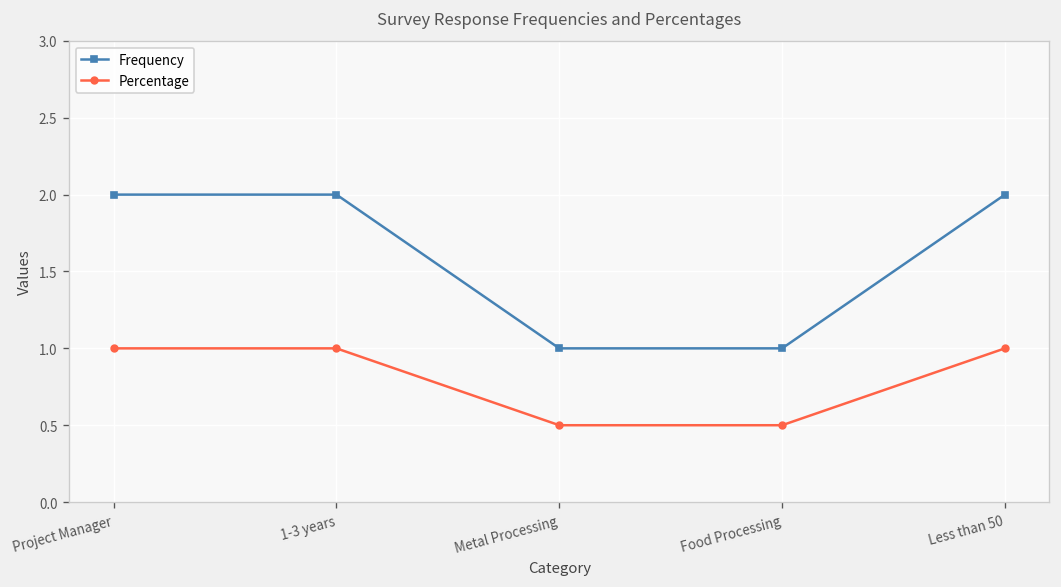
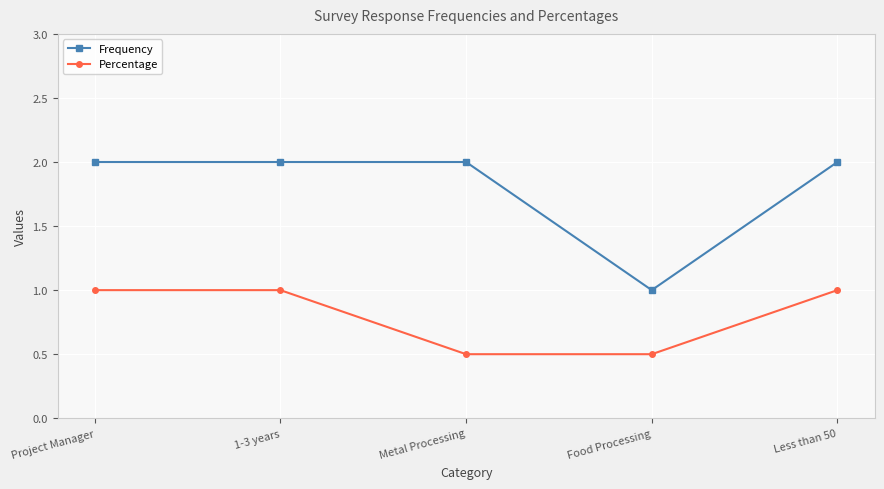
  {
    "Frequency": {
      "Project Manager": 2,
      "1-3 years": 2,
-     "Metal Processing": 1,
+     "Metal Processing": 2,
      "Food Processing": 1,
      "Less than 50": 2
    },
    "Percentage": {
      "Project Manager": 1,
      "1-3 years": 1,
      "Metal Processing": 0.50,
      "Food Processing": 0.50,
      "Less than 50": 1
    }
  }
